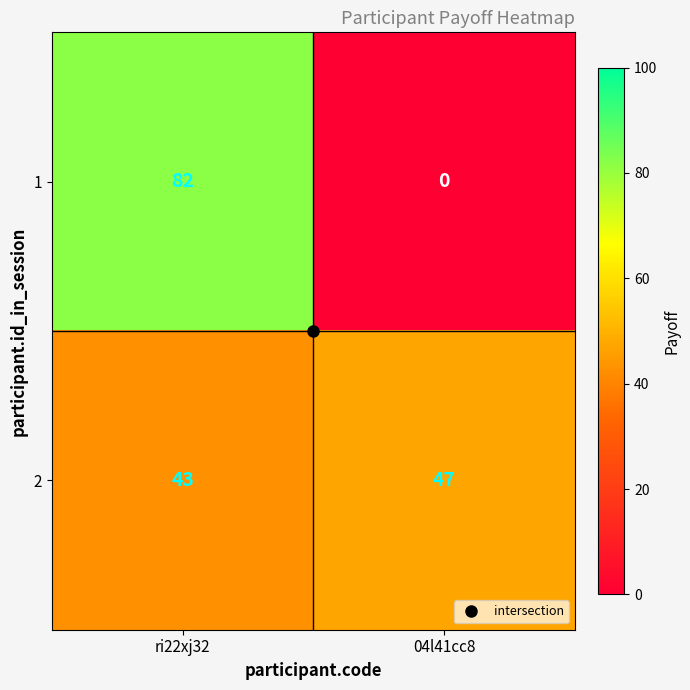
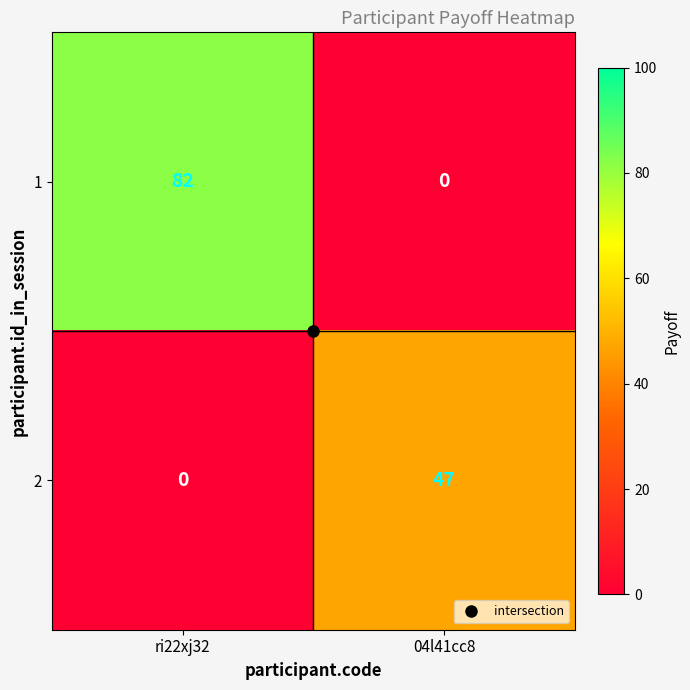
  {
    "1": {
      "ri22xj32": 82,
      "04l41cc8": 0
    },
    "2": {
-     "ri22xj32": 43,
+     "ri22xj32": 0,
      "04l41cc8": 47
    }
  }
